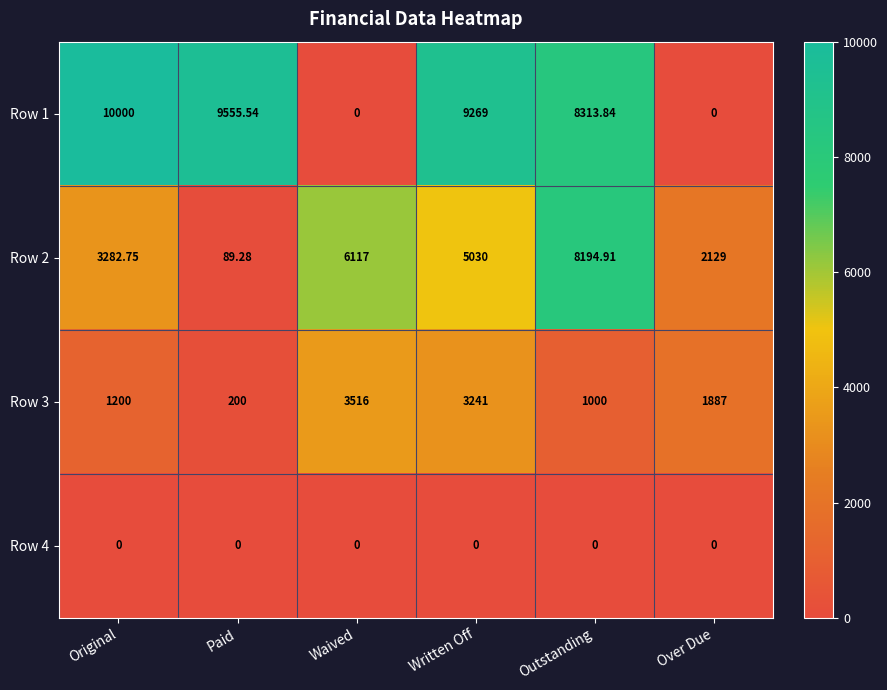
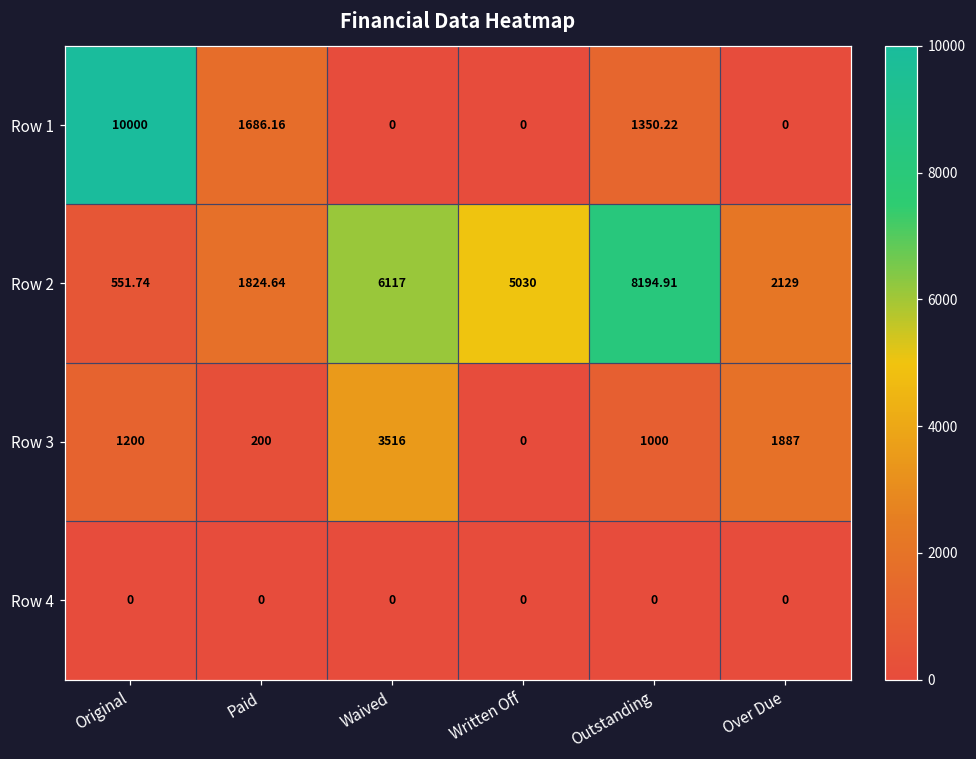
  {
    "Row 1": {
      "Original": 10000,
-     "Paid": 9555.54,
+     "Paid": 1686.16,
      "Waived": 0,
-     "Written Off": 9269,
-     "Outstanding": 8313.84,
+     "Written Off": 0,
+     "Outstanding": 1350.22,
      "Over Due": 0
    },
    "Row 2": {
-     "Original": 3282.75,
-     "Paid": 89.28,
+     "Original": 551.74,
+     "Paid": 1824.64,
      "Waived": 6117,
      "Written Off": 5030,
      "Outstanding": 8194.91,
      "Over Due": 2129
    },
    "Row 3": {
      "Original": 1200,
      "Paid": 200,
      "Waived": 3516,
-     "Written Off": 3241,
+     "Written Off": 0,
      "Outstanding": 1000,
      "Over Due": 1887
    },
    "Row 4": {
      "Original": 0,
      "Paid": 0,
      "Waived": 0,
      "Written Off": 0,
      "Outstanding": 0,
      "Over Due": 0
    }
  }
